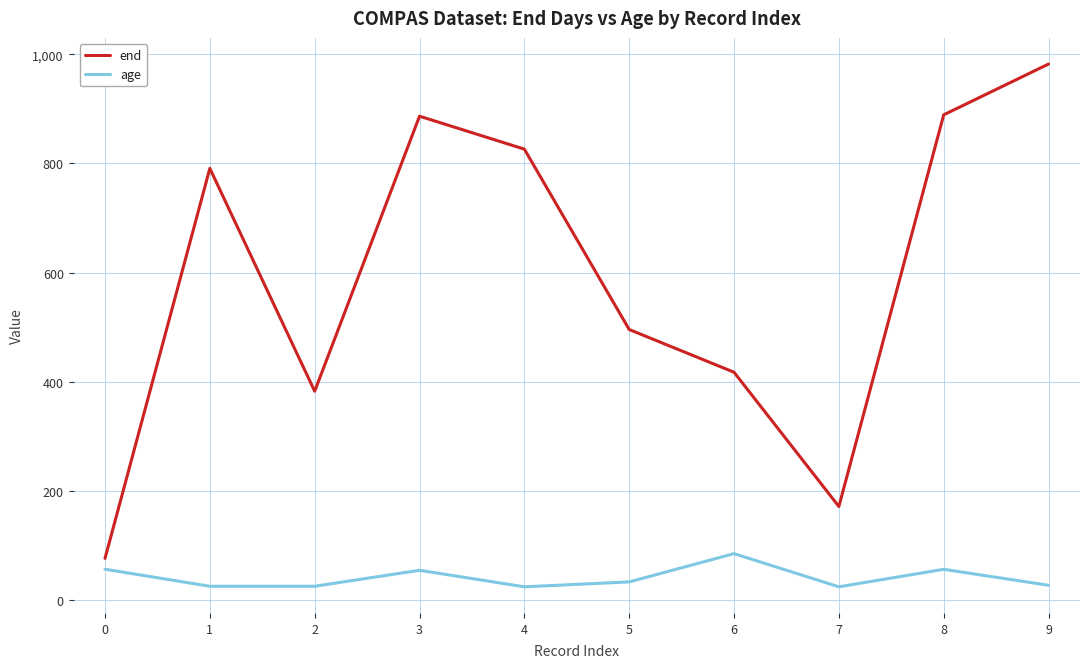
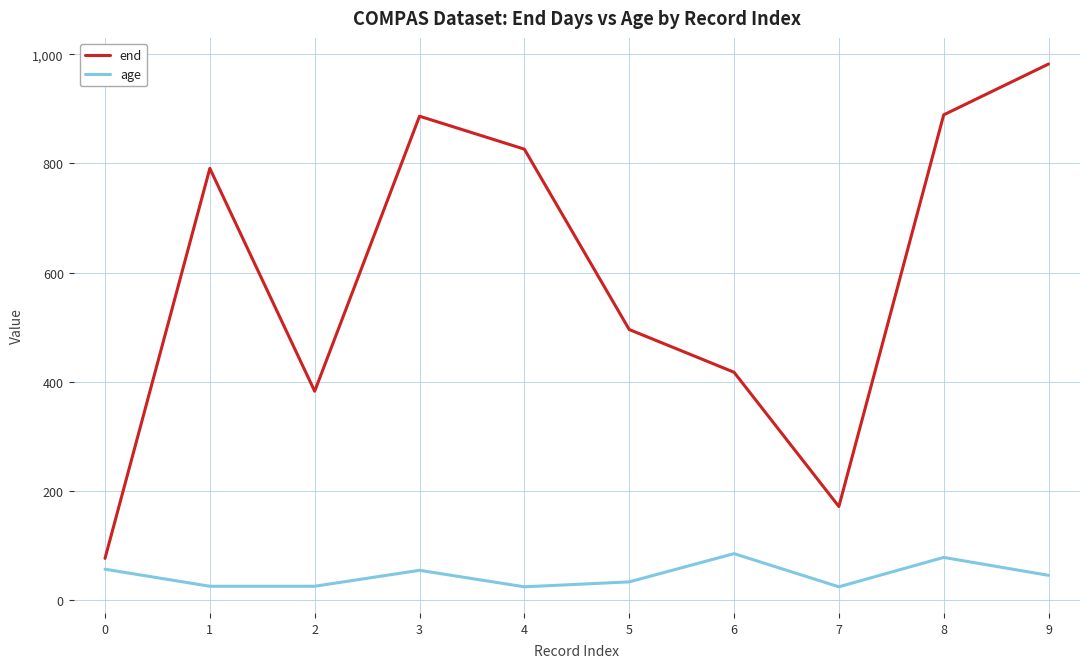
  {
    "end": {
      "0": 80,
      "1": 790,
      "2": 380,
      "3": 890,
      "4": 830,
      "5": 500,
      "6": 420,
      "7": 170,
      "8": 890,
      "9": 980
    },
    "age": {
      "0": 60,
      "1": 30,
      "2": 30,
      "3": 60,
      "4": 30,
      "5": 30,
      "6": 90,
      "7": 30,
-     "8": 60,
-     "9": 30
+     "8": 80,
+     "9": 50
    }
  }
